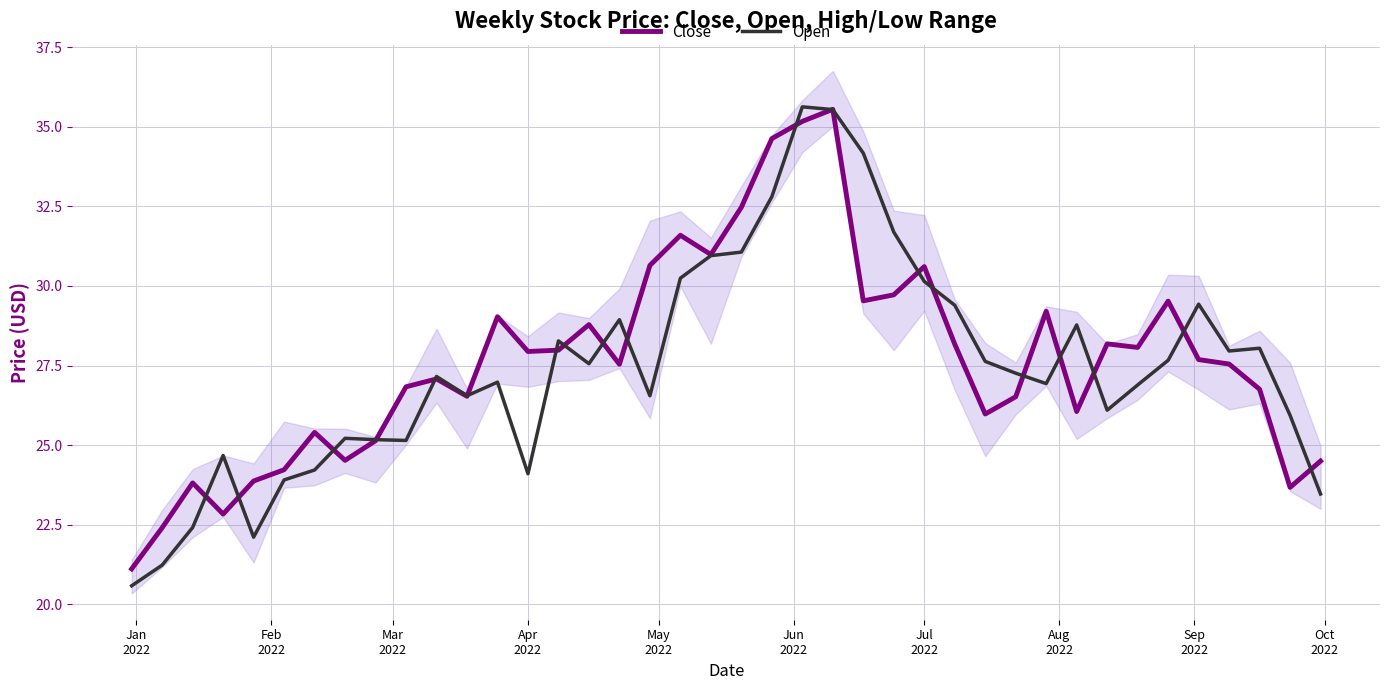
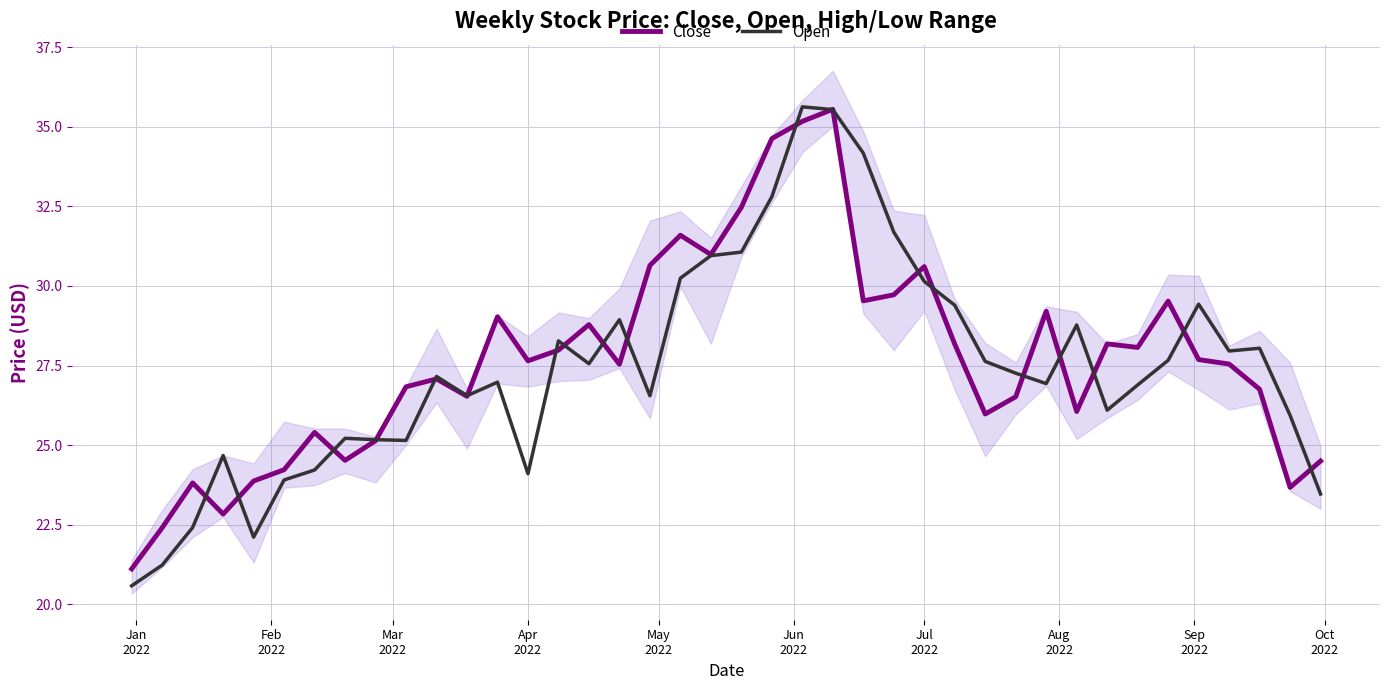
  {
    "Close": {
-     "Apr 2022": 27.9,
+     "Apr 2022": 27.6,
      "Jul 2022": 30.6
    },
    "Open": {
      "Apr 2022": 24.1,
      "Jul 2022": 30.1
    }
  }
